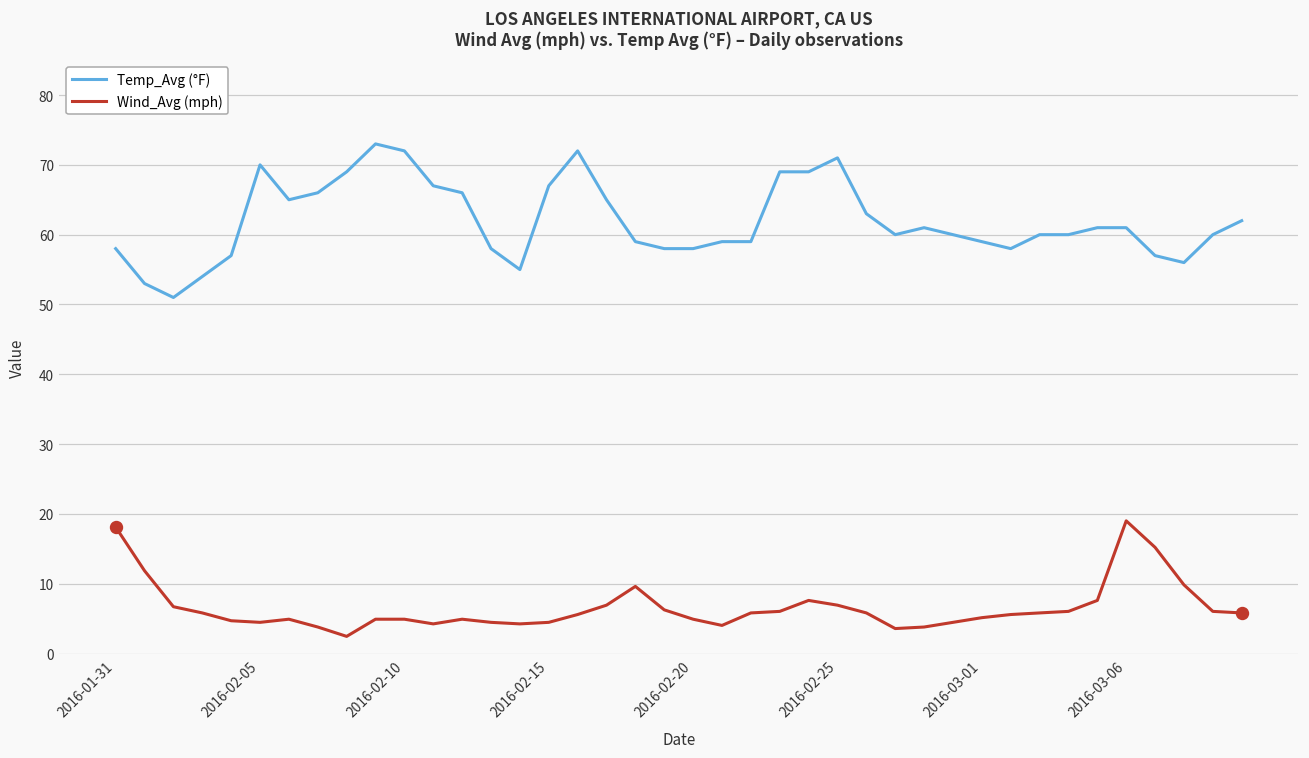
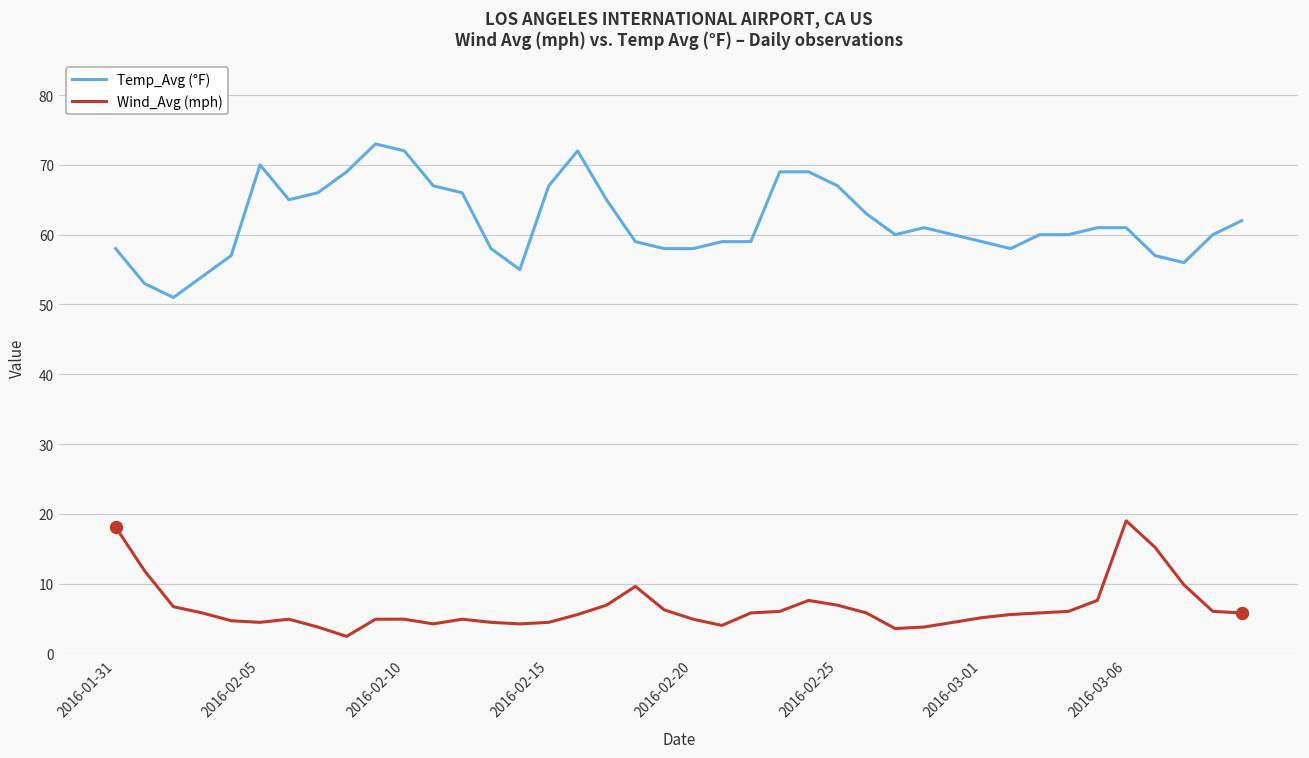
  {
    "Temp_Avg (°F)": {
      "2016-01-31": 58,
      "2016-02-05": 70,
      "2016-02-10": 72,
      "2016-02-15": 67,
      "2016-02-20": 58,
-     "2016-02-25": 71,
+     "2016-02-25": 67,
      "2016-03-01": 59,
      "2016-03-06": 61
    }
  }
